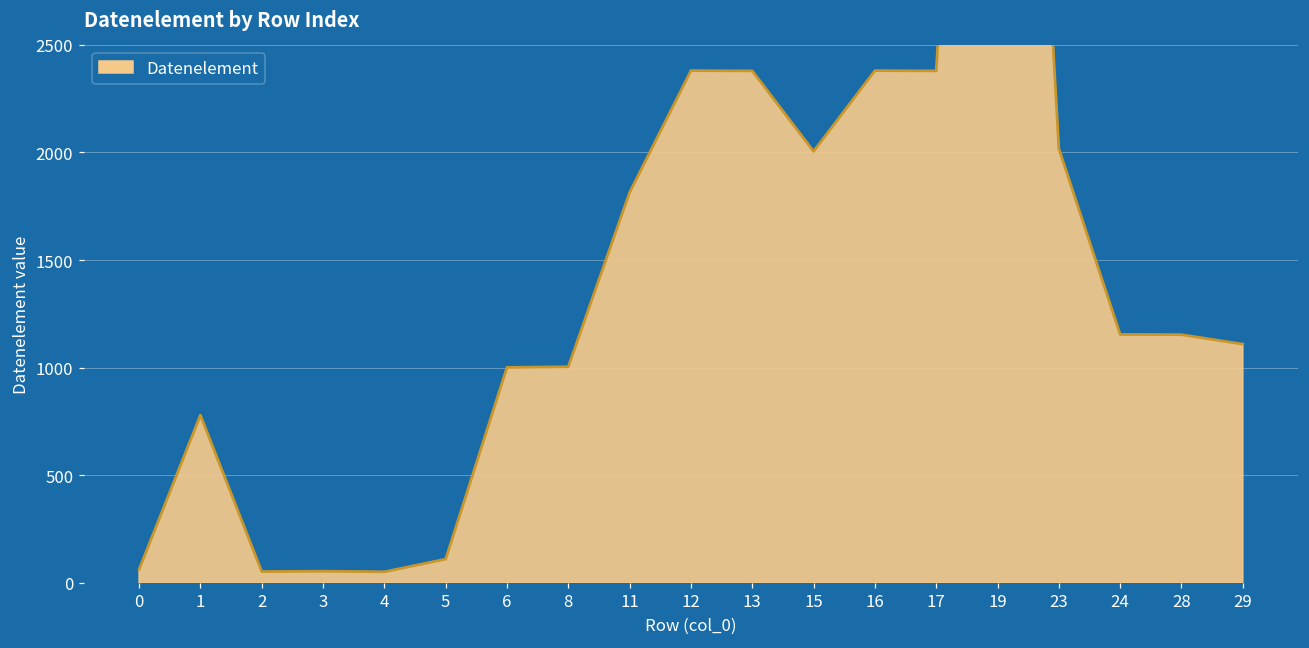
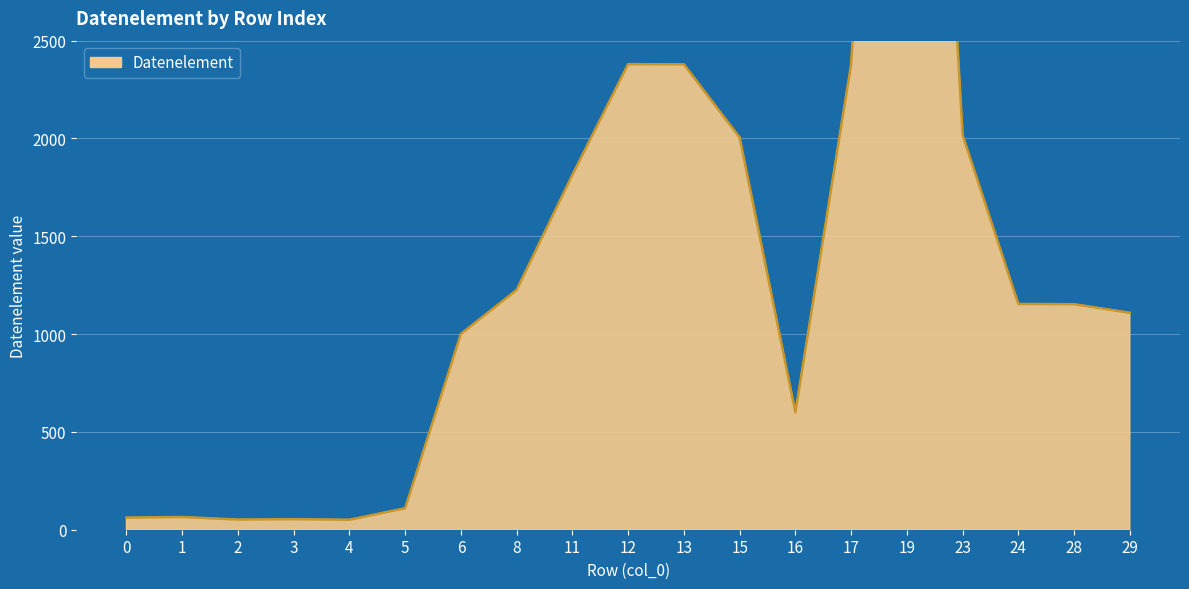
  {
    "0": 60,
-   "1": 780,
+   "1": 70,
    "2": 50,
    "3": 50,
    "4": 50,
    "5": 110,
    "6": 1000,
-   "8": 1000,
+   "8": 1230,
    "11": 1810,
    "12": 2380,
    "13": 2380,
    "15": 2010,
-   "16": 2380,
+   "16": 600,
    "17": 2380,
    "23": 2020,
    "24": 1150,
    "28": 1150,
    "29": 1110
  }
